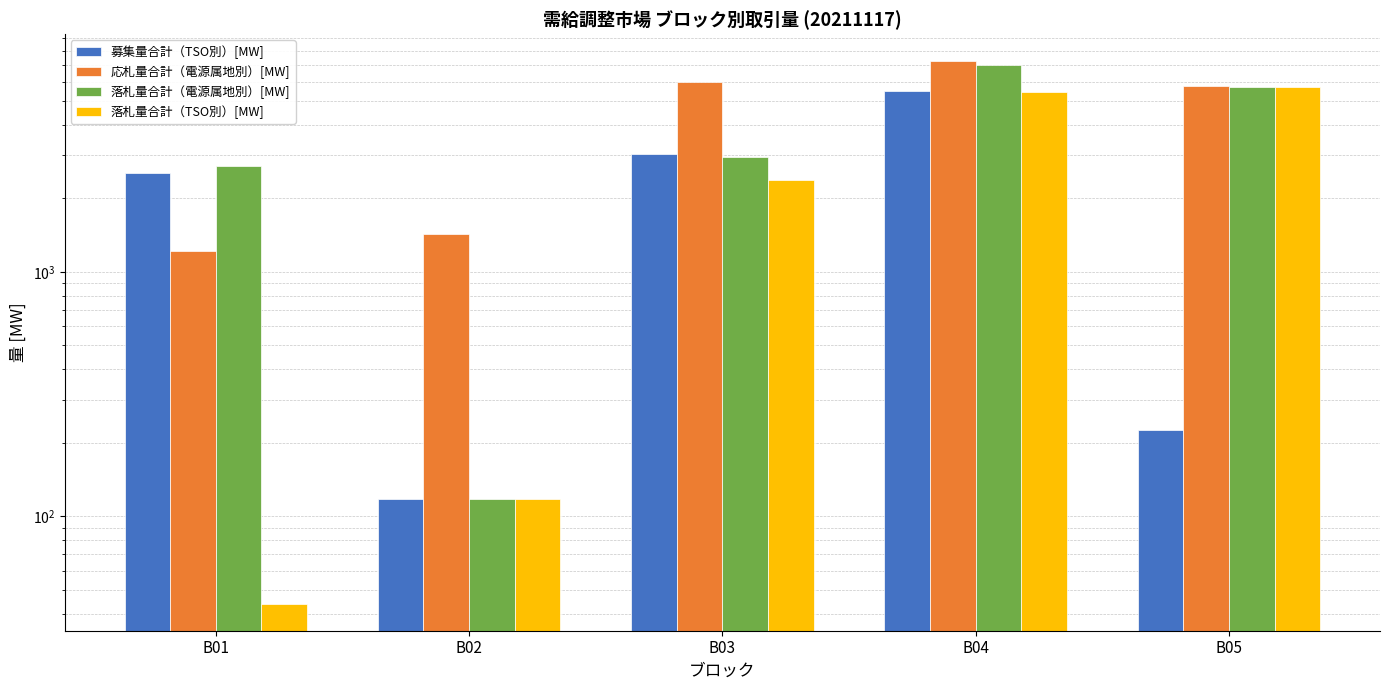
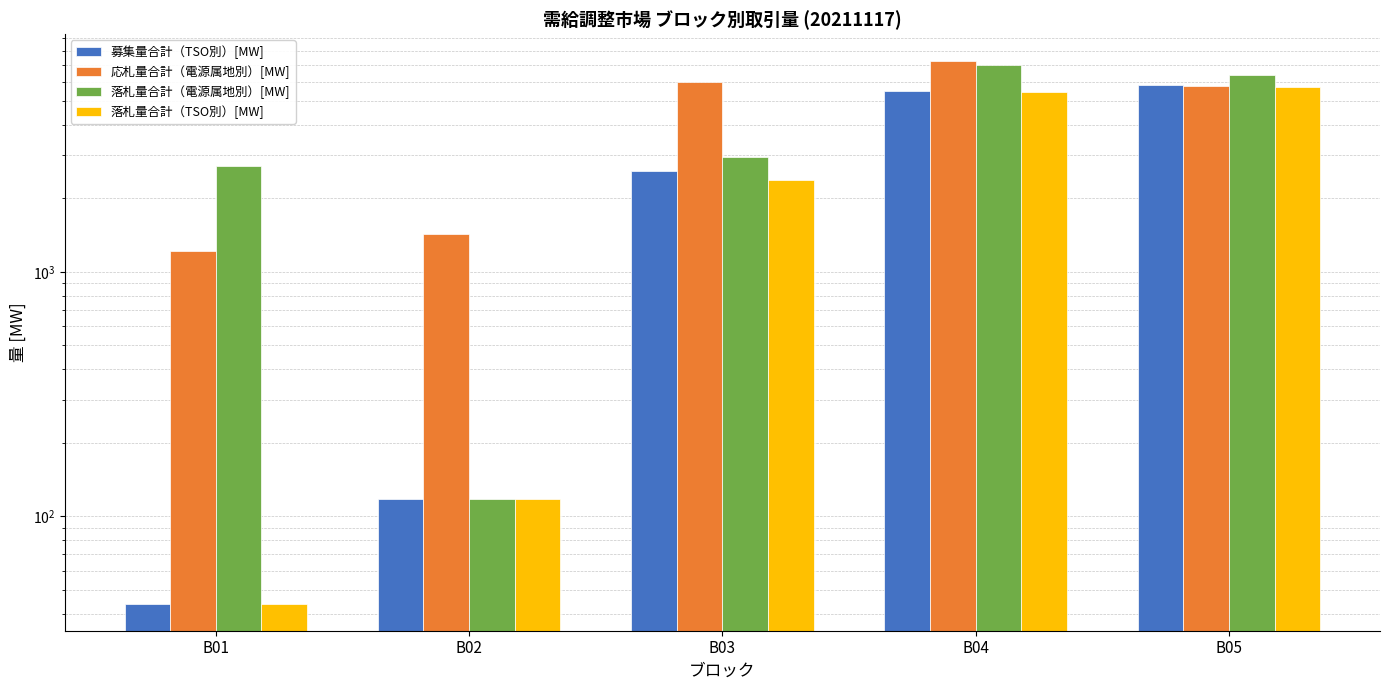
  {
    "募集量合計（TSO別）[MW]": {
-     "B01": 2500,
+     "B01": 44,
      "B02": 120,
-     "B03": 3000,
+     "B03": 2600,
      "B04": 5500,
-     "B05": 230
+     "B05": 5800
    },
    "応札量合計（電源属地別）[MW]": {
      "B01": 1200,
      "B02": 1400,
      "B03": 6000,
      "B04": 7300,
      "B05": 5800
    },
    "落札量合計（電源属地別）[MW]": {
      "B01": 2700,
      "B02": 120,
      "B03": 2900,
      "B04": 7000,
-     "B05": 5700
+     "B05": 6400
    },
    "落札量合計（TSO別）[MW]": {
      "B01": 44,
      "B02": 120,
      "B03": 2400,
      "B04": 5400,
      "B05": 5700
    }
  }
